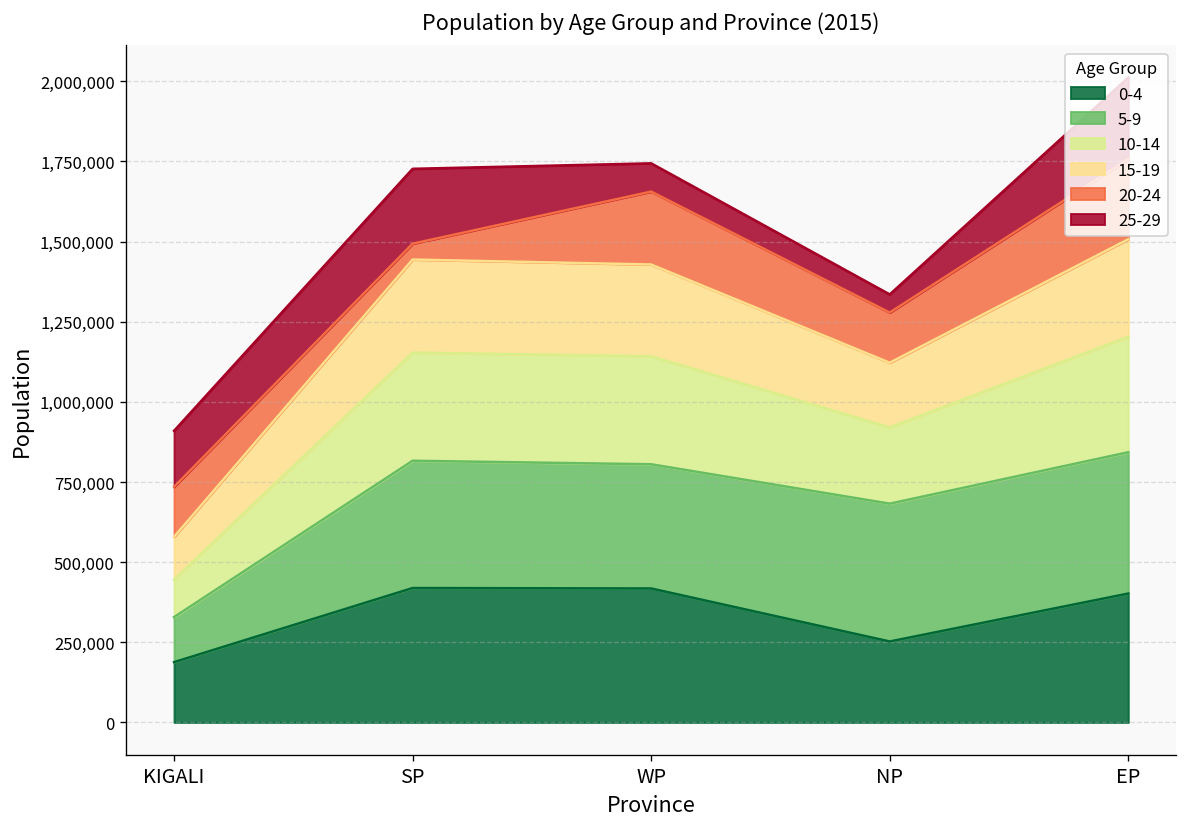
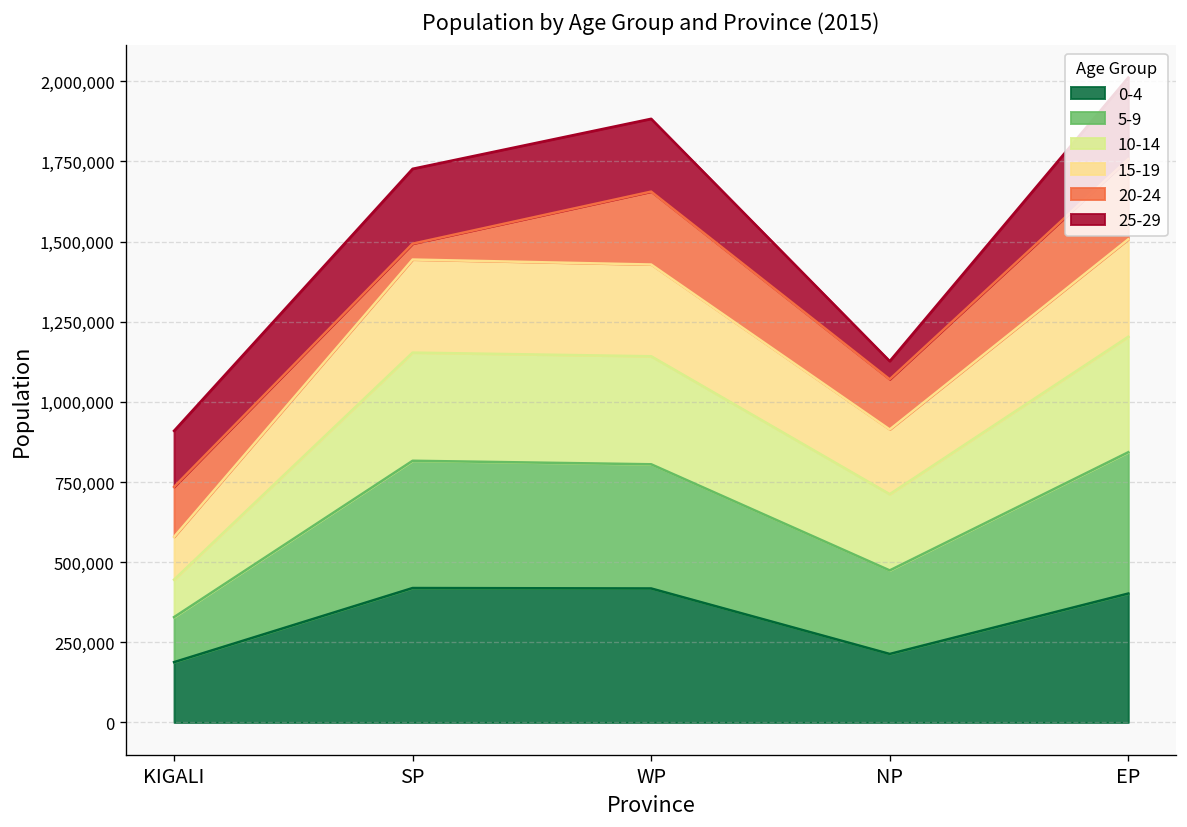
  {
    "0-4": {
      "KIGALI": "190,000",
      "SP": "420,000",
      "WP": "420,000",
-     "NP": "250,000",
+     "NP": "210,000",
      "EP": "400,000"
    },
    "5-9": {
      "KIGALI": "140,000",
      "SP": "400,000",
      "WP": "390,000",
-     "NP": "430,000",
+     "NP": "260,000",
      "EP": "440,000"
    },
    "20-24": {
      "KIGALI": "160,000",
      "SP": "50,000",
      "WP": "230,000",
      "NP": "160,000"
    },
    "25-29": {
      "KIGALI": "170,000",
      "SP": "230,000",
-     "WP": "90,000",
+     "WP": "230,000",
      "NP": "60,000"
    }
  }
